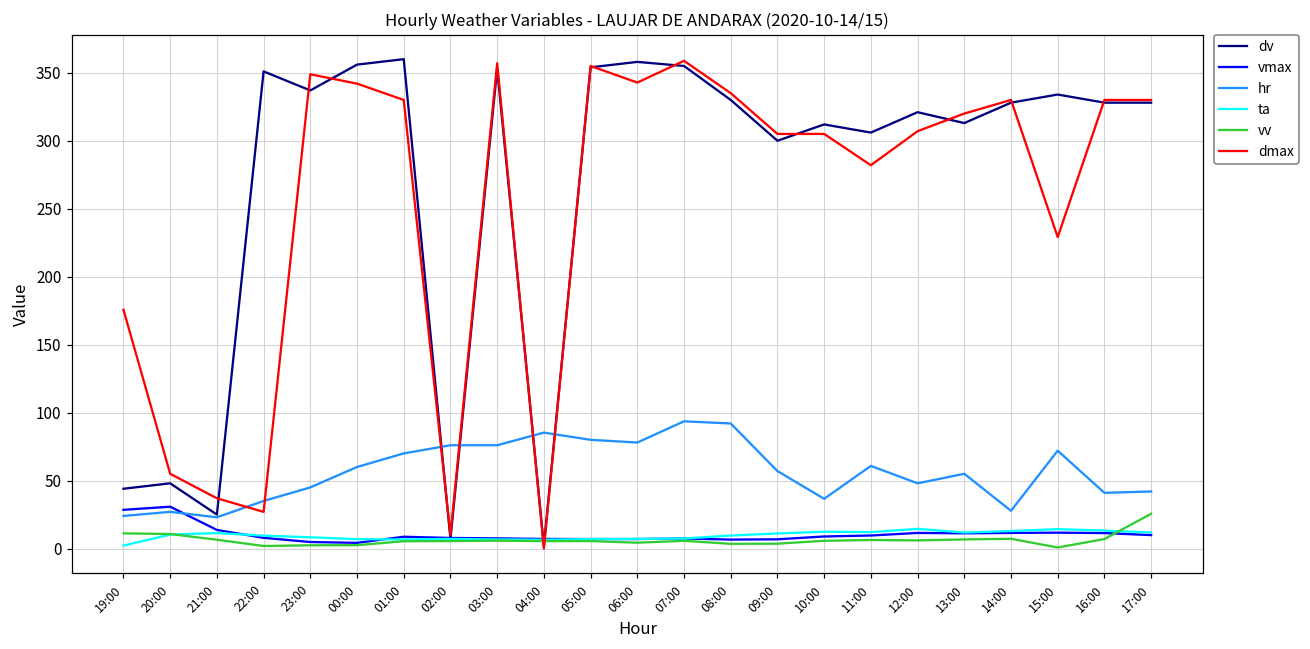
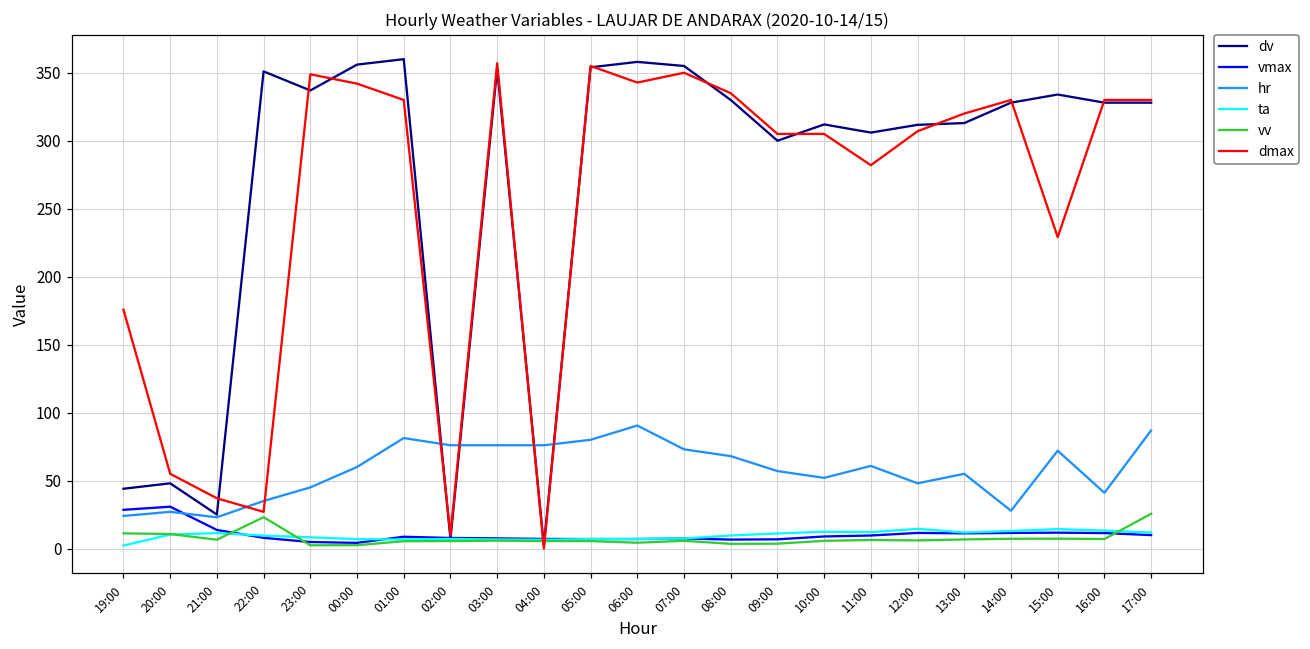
  {
    "dv": {
      "19:00": 44,
      "20:00": 48,
      "22:00": 351,
      "23:00": 337,
      "00:00": 356,
      "01:00": 360,
      "03:00": 353,
      "06:00": 358,
      "07:00": 355,
      "08:00": 330,
      "09:00": 300,
      "10:00": 312,
      "11:00": 306,
-     "12:00": 321,
+     "12:00": 312,
      "13:00": 313,
      "15:00": 334
    },
    "vmax": {
      "19:00": 29,
      "20:00": 31,
      "21:00": 14,
      "23:00": 5,
      "08:00": 7,
      "09:00": 7,
      "10:00": 9,
      "11:00": 10,
      "12:00": 12,
      "15:00": 12
    },
    "hr": {
      "19:00": 24,
      "20:00": 27,
      "22:00": 35,
      "23:00": 45,
      "00:00": 60,
-     "01:00": 70,
+     "01:00": 81,
      "02:00": 76,
      "03:00": 76,
-     "04:00": 85,
+     "04:00": 76,
      "05:00": 80,
-     "06:00": 78,
-     "07:00": 94,
-     "08:00": 92,
+     "06:00": 91,
+     "07:00": 73,
+     "08:00": 68,
      "09:00": 57,
-     "10:00": 37,
+     "10:00": 52,
      "11:00": 61,
      "12:00": 48,
      "13:00": 55,
      "14:00": 28,
      "15:00": 72,
      "16:00": 41,
-     "17:00": 42
+     "17:00": 87
    },
    "ta": {
      "19:00": 2,
      "21:00": 11,
      "23:00": 8,
      "00:00": 7,
      "08:00": 10,
      "09:00": 11,
      "10:00": 12,
      "11:00": 12,
      "12:00": 15,
      "15:00": 14
    },
    "vv": {
      "19:00": 11,
      "21:00": 7,
-     "22:00": 2,
+     "22:00": 23,
      "23:00": 2,
      "06:00": 4,
      "08:00": 4,
      "09:00": 4,
      "10:00": 6,
      "11:00": 6,
      "12:00": 6,
      "13:00": 7,
      "14:00": 7,
-     "15:00": 1,
+     "15:00": 7,
      "16:00": 7,
      "17:00": 26
    },
    "dmax": {
      "19:00": 176,
      "20:00": 55,
      "21:00": 37,
      "22:00": 27,
      "23:00": 349,
      "00:00": 342,
      "01:00": 330,
      "02:00": 10,
      "03:00": 357,
      "06:00": 343,
-     "07:00": 359,
+     "07:00": 350,
      "08:00": 335,
      "09:00": 305,
      "10:00": 305,
      "11:00": 282,
      "12:00": 307,
      "13:00": 320,
      "15:00": 229
    }
  }
